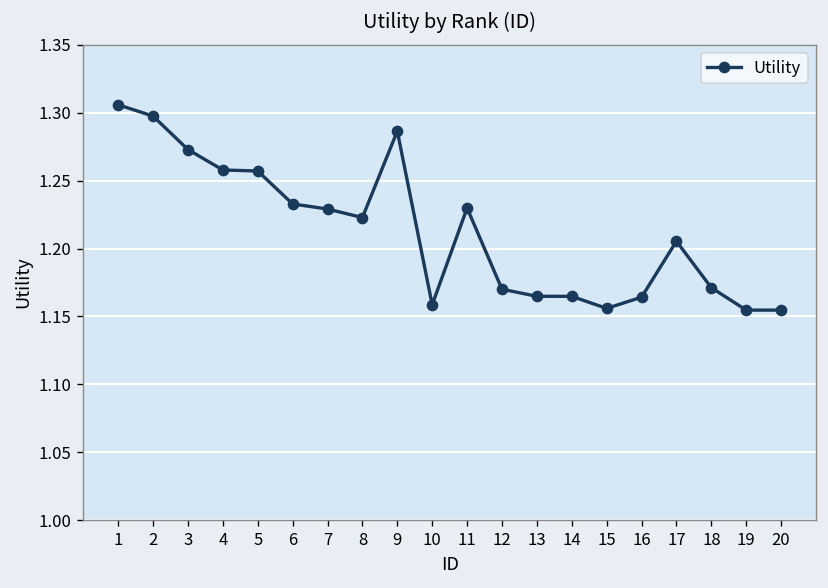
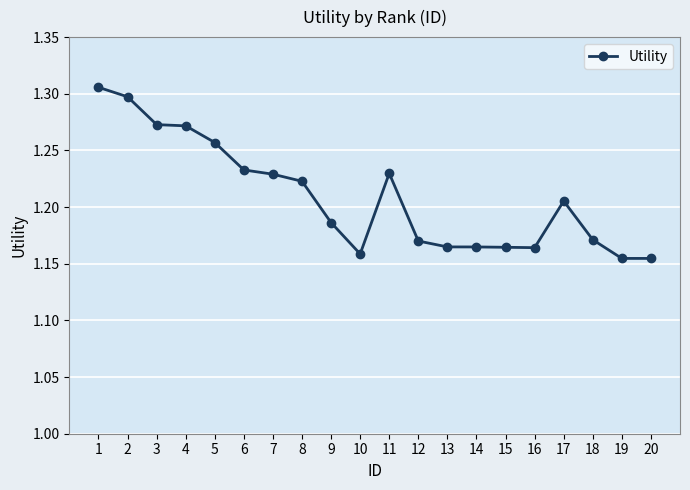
  {
    "1": 1.306,
    "2": 1.297,
    "3": 1.273,
-   "4": 1.258,
+   "4": 1.272,
    "5": 1.257,
    "6": 1.233,
    "7": 1.229,
    "8": 1.223,
-   "9": 1.286,
+   "9": 1.186,
    "10": 1.159,
    "11": 1.230,
    "12": 1.170,
    "13": 1.165,
    "14": 1.165,
-   "15": 1.156,
+   "15": 1.165,
    "16": 1.164,
    "17": 1.205,
    "18": 1.171,
    "19": 1.155,
    "20": 1.155
  }
